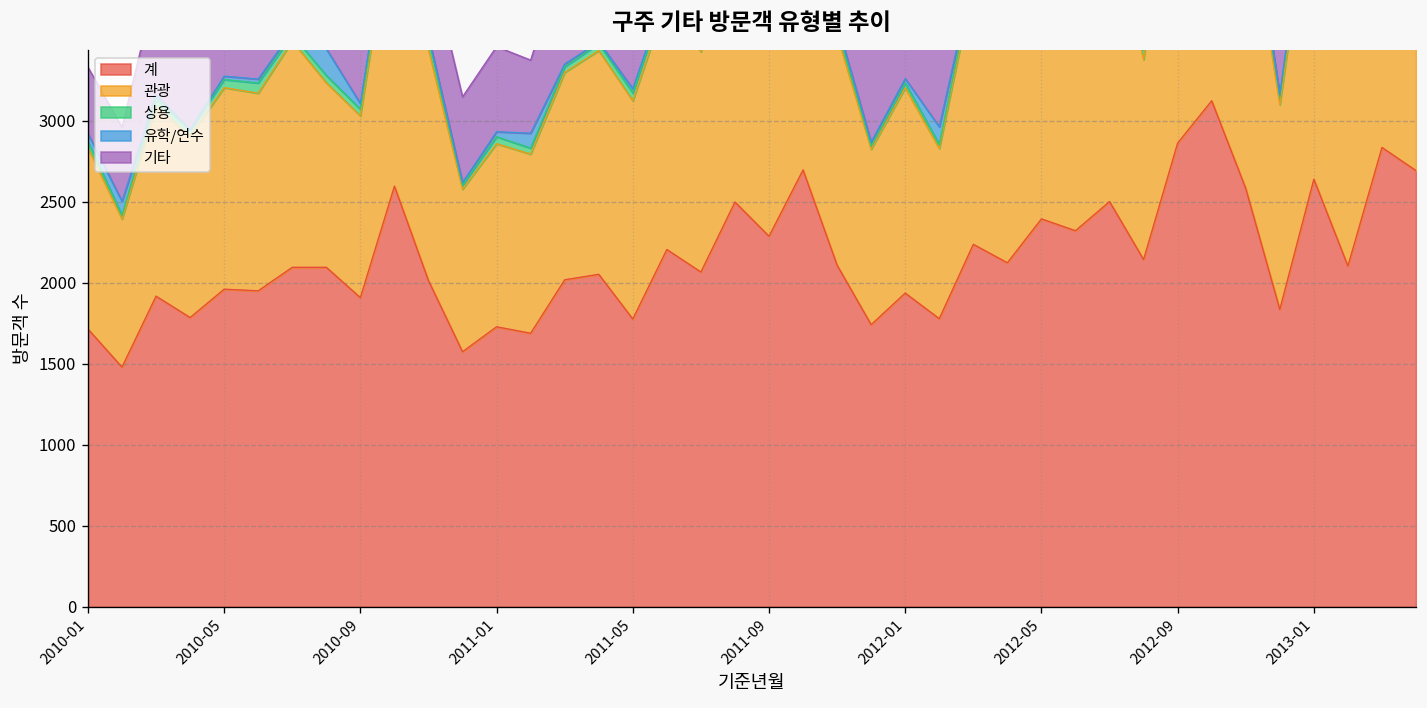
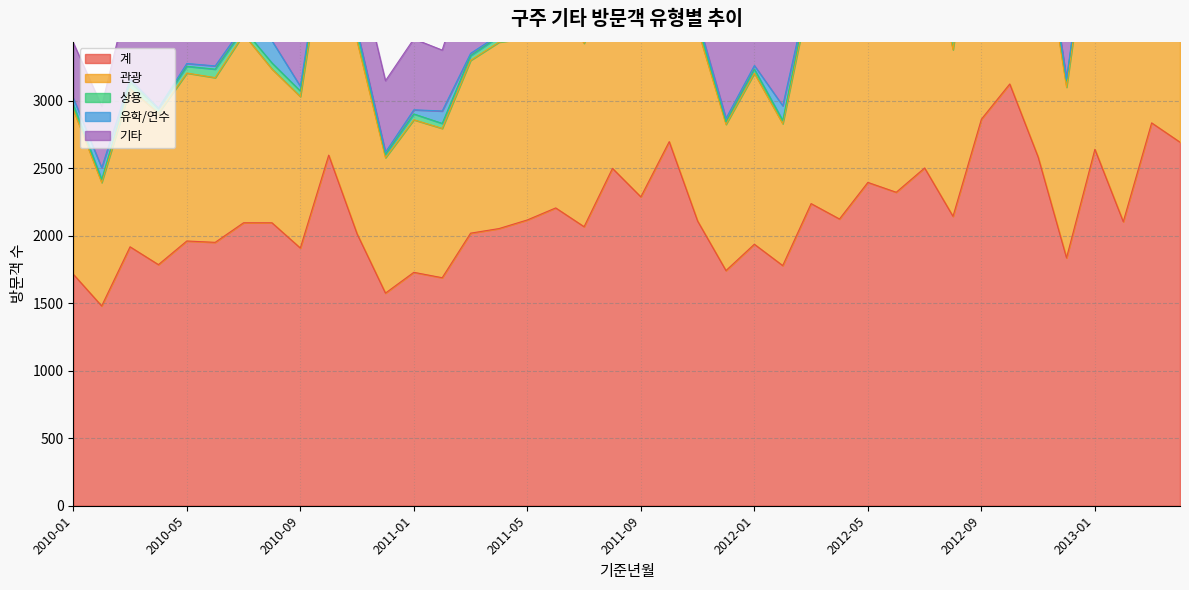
  {
    "계": {
      "2010-01": 1720,
      "2010-05": 1960,
      "2010-09": 1910,
      "2011-01": 1730,
-     "2011-05": 1780,
+     "2011-05": 2120,
      "2011-09": 2290,
      "2012-01": 1940,
      "2012-05": 2400,
      "2012-09": 2860,
      "2013-01": 2640
    },
    "관광": {
-     "2010-01": 1120,
+     "2010-01": 1220,
      "2010-05": 1240,
      "2010-09": 1120,
      "2011-01": 1130,
      "2012-01": 1270
    },
    "상용": {
      "2010-01": 40,
      "2010-05": 50,
      "2010-09": 40,
      "2011-01": 40,
      "2012-01": 30
    },
    "유학/연수": {
      "2010-01": 50,
      "2010-05": 20,
      "2010-09": 40,
      "2011-01": 30,
      "2012-01": 30
    },
    "기타": {
      "2010-01": 410
    }
  }
